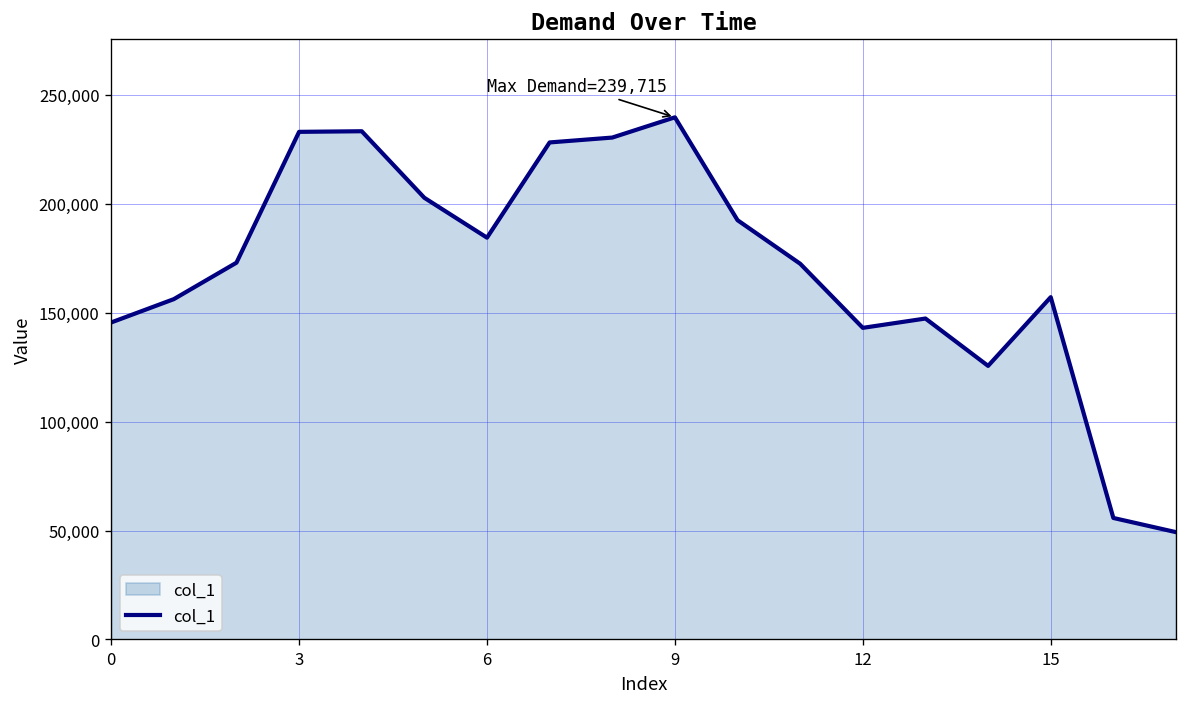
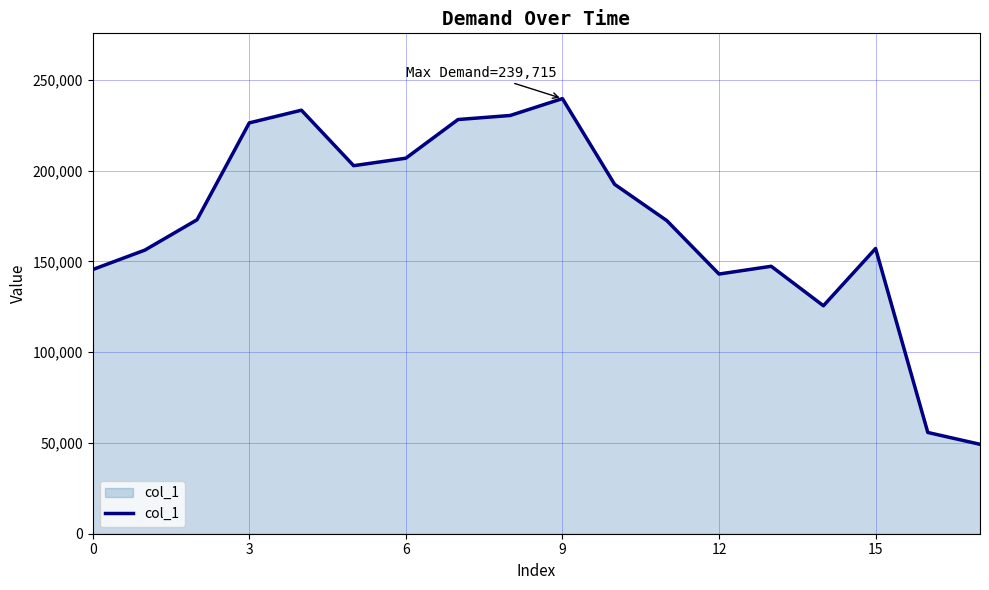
  {
    "0": "146,000",
-   "3": "233,000",
-   "6": "184,000",
+   "3": "226,000",
+   "6": "207,000",
    "12": "143,000",
    "15": "157,000"
  }
